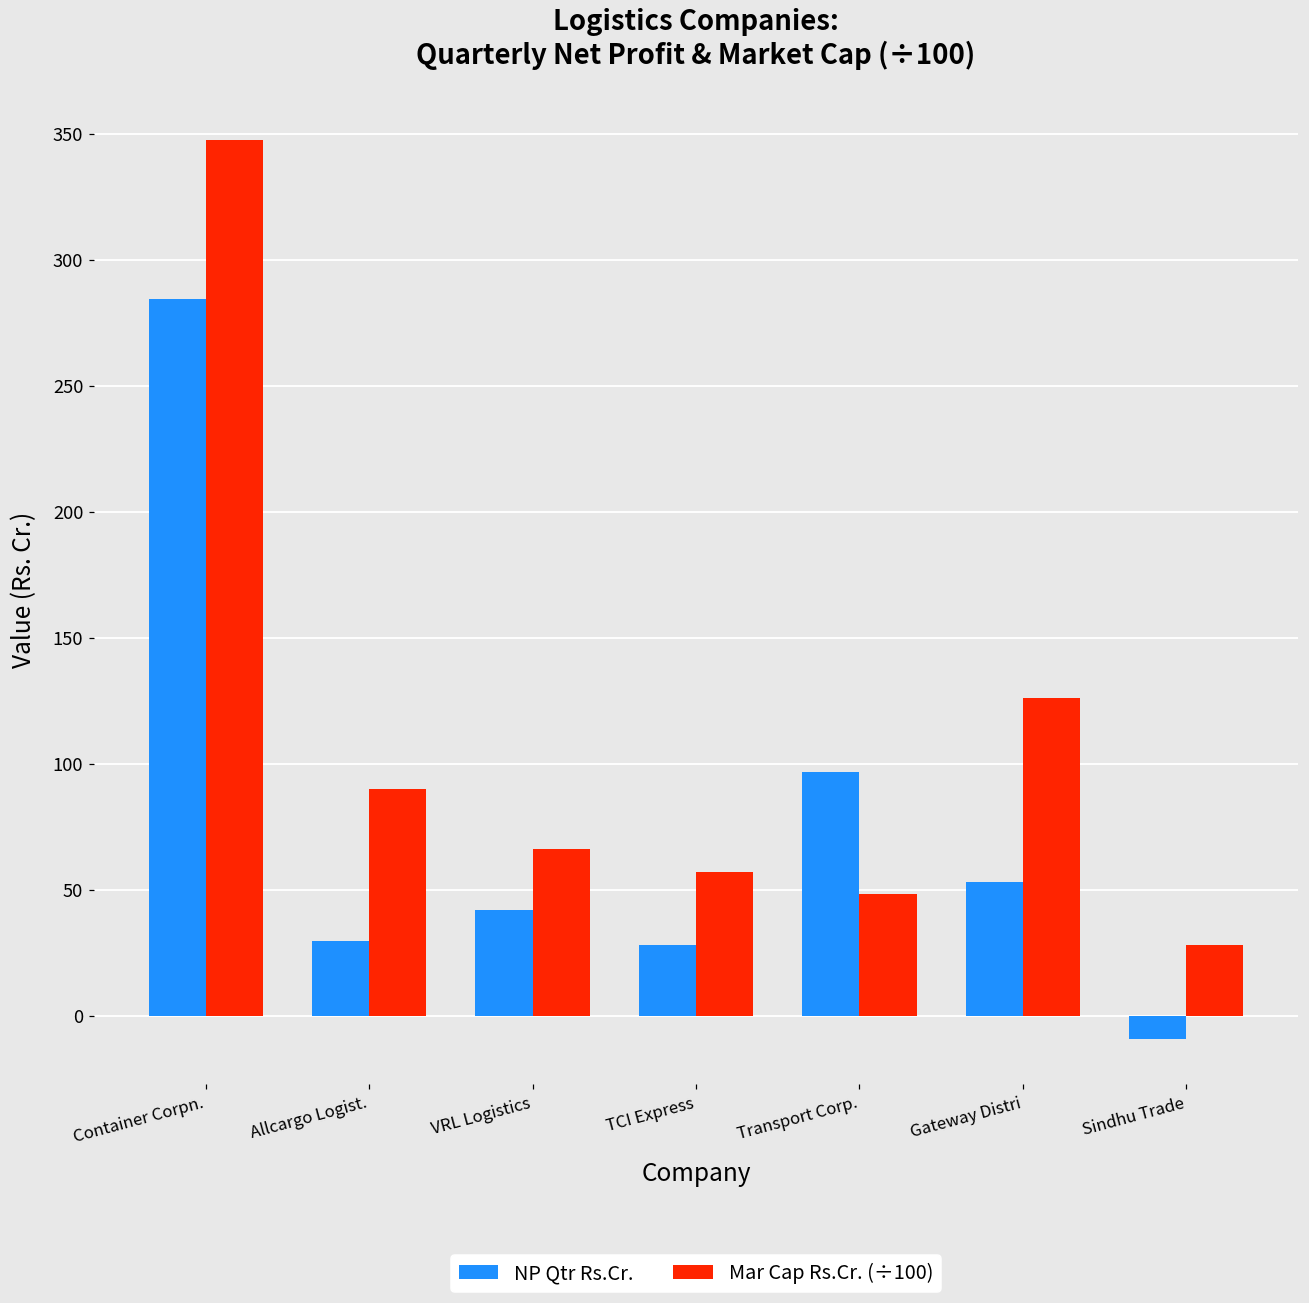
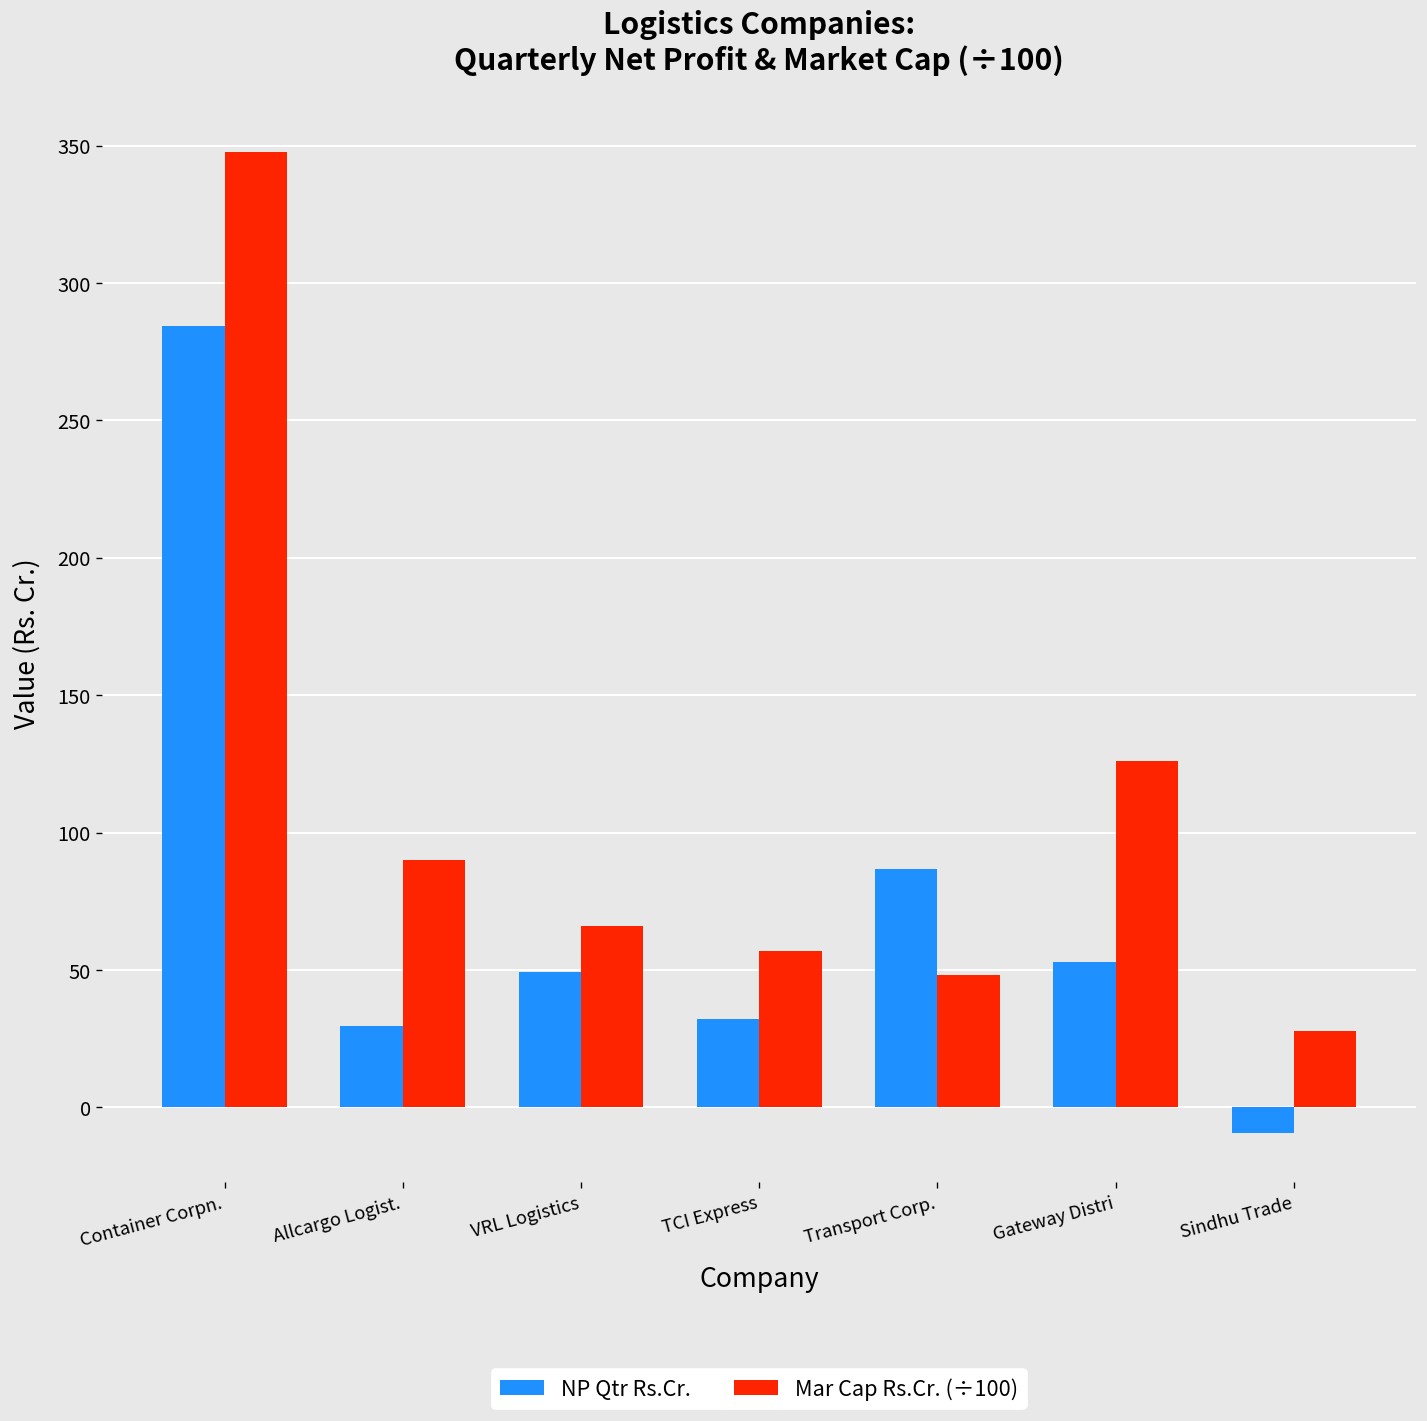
  {
    "NP Qtr Rs.Cr.": {
      "Container Corpn.": 284,
      "Allcargo Logist.": 29,
-     "VRL Logistics": 42,
-     "TCI Express": 28,
-     "Transport Corp.": 97,
+     "VRL Logistics": 49,
+     "TCI Express": 32,
+     "Transport Corp.": 87,
      "Gateway Distri": 53,
      "Sindhu Trade": -9
    },
    "Mar Cap Rs.Cr. (÷100)": {
      "Container Corpn.": 348,
      "Allcargo Logist.": 90,
      "VRL Logistics": 66,
      "TCI Express": 57,
      "Transport Corp.": 48,
      "Gateway Distri": 126,
      "Sindhu Trade": 28
    }
  }
